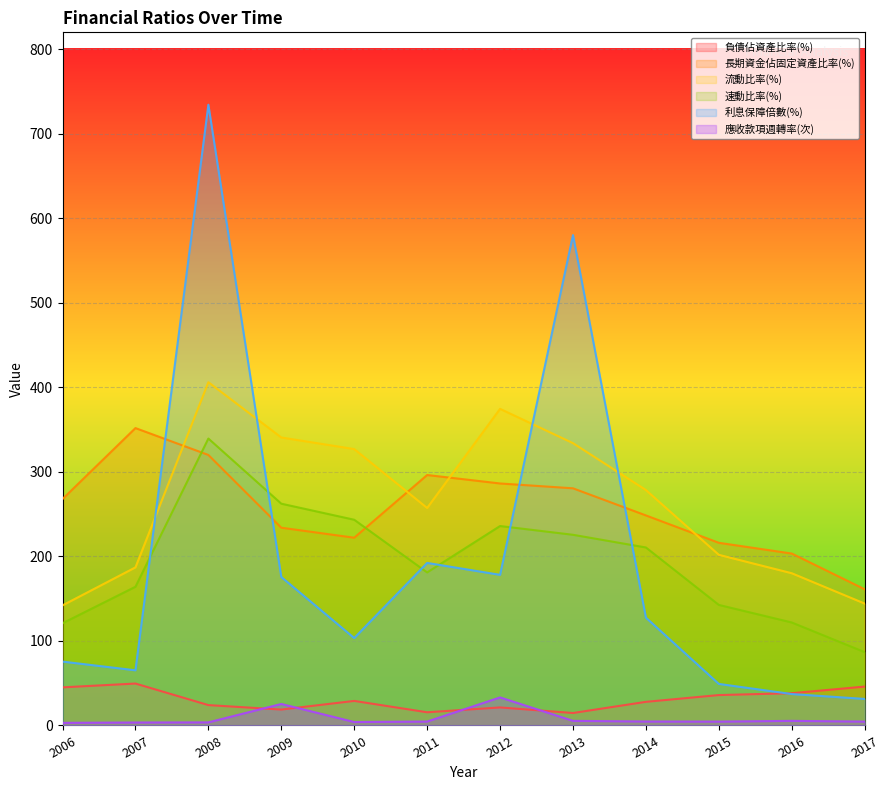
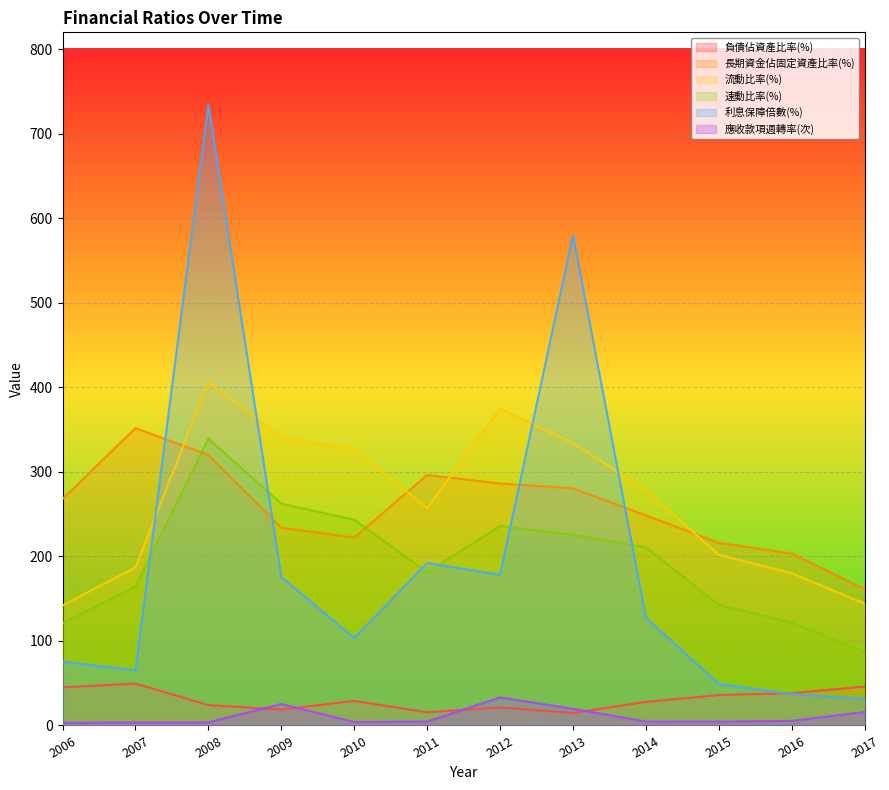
  {
    "利息保障倍數(%)": {
      "2006": 80,
      "2007": 70,
      "2008": 730,
      "2009": 180,
      "2010": 100,
      "2011": 190,
      "2012": 180,
      "2013": 580,
      "2014": 130,
      "2015": 50,
      "2017": 30
    },
    "應收款項週轉率(次)": {
      "2006": 0,
      "2007": 0,
      "2008": 0,
      "2009": 30,
      "2010": 0,
      "2011": 0,
      "2012": 30,
-     "2013": 10,
+     "2013": 20,
      "2014": 0,
      "2015": 0,
      "2016": 10,
-     "2017": 0
+     "2017": 20
    }
  }
